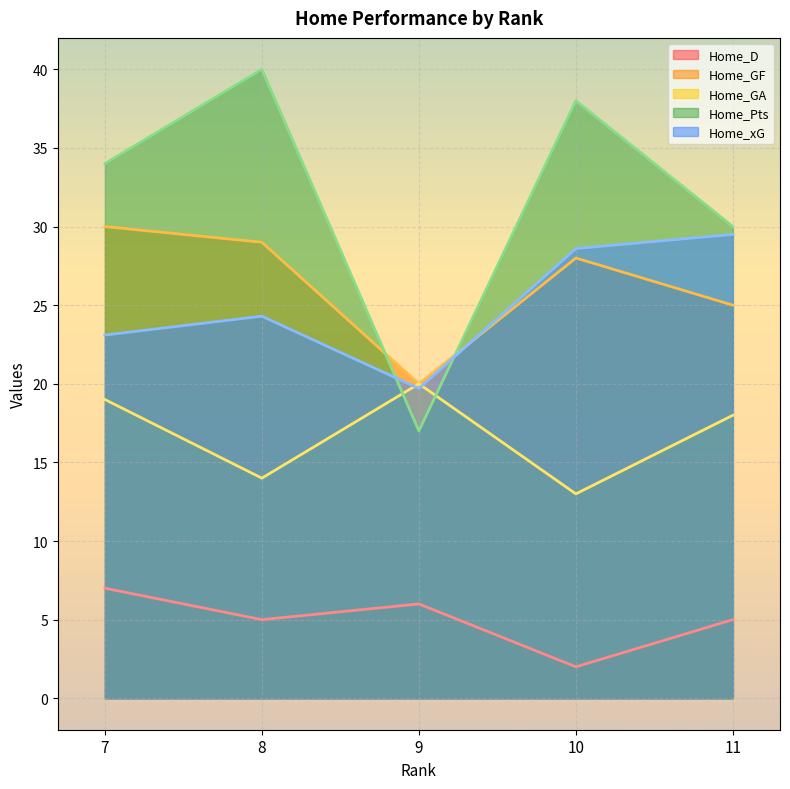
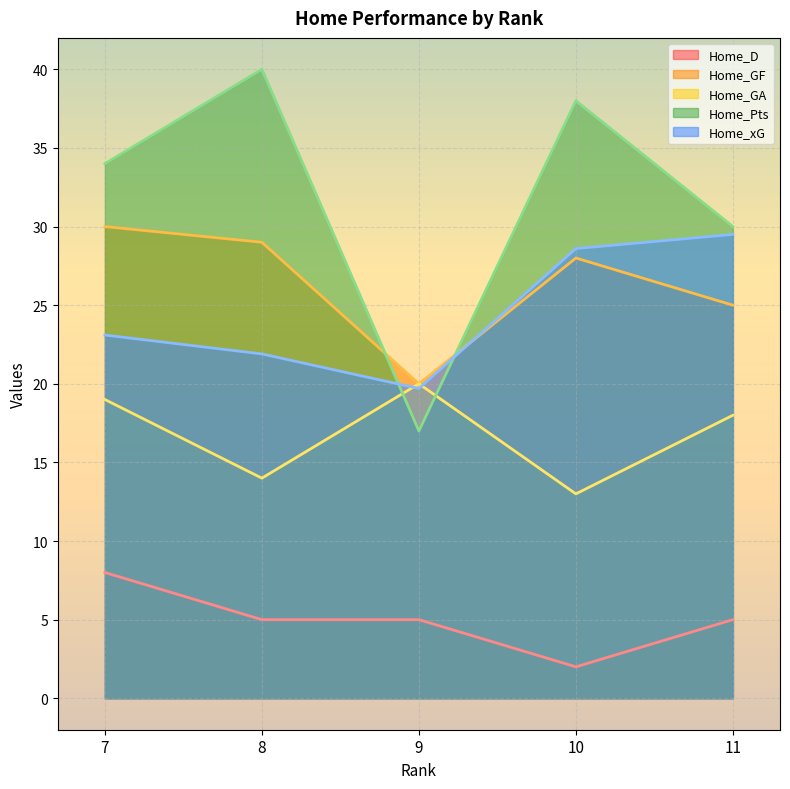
  {
    "Home_D": {
-     "7": 7,
+     "7": 8,
      "8": 5,
-     "9": 6,
+     "9": 5,
      "10": 2,
      "11": 5
    },
    "Home_Pts": {
      "7": 34.0,
      "8": 40.0,
      "9": 17.0,
      "10": 38.0,
      "11": 30.0
    },
    "Home_xG": {
      "7": 23.1,
-     "8": 24.3,
+     "8": 21.9,
      "9": 19.7,
      "10": 28.6,
      "11": 29.5
    }
  }
